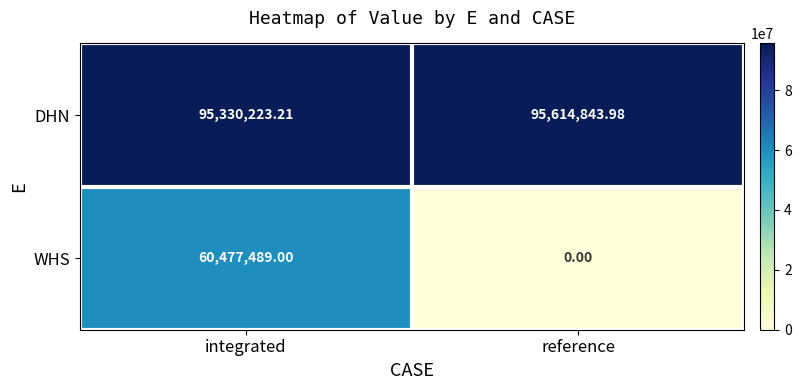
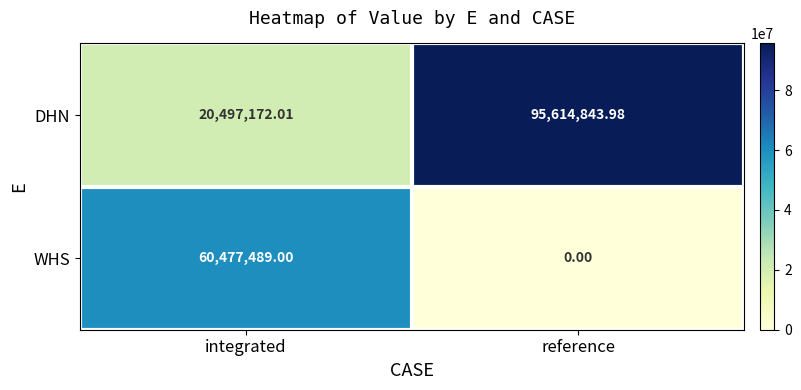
  {
    "DHN": {
-     "integrated": "95,330,223.21",
+     "integrated": "20,497,172.01",
      "reference": "95,614,843.98"
    },
    "WHS": {
      "integrated": "60,477,489.00",
      "reference": "0.00"
    }
  }
